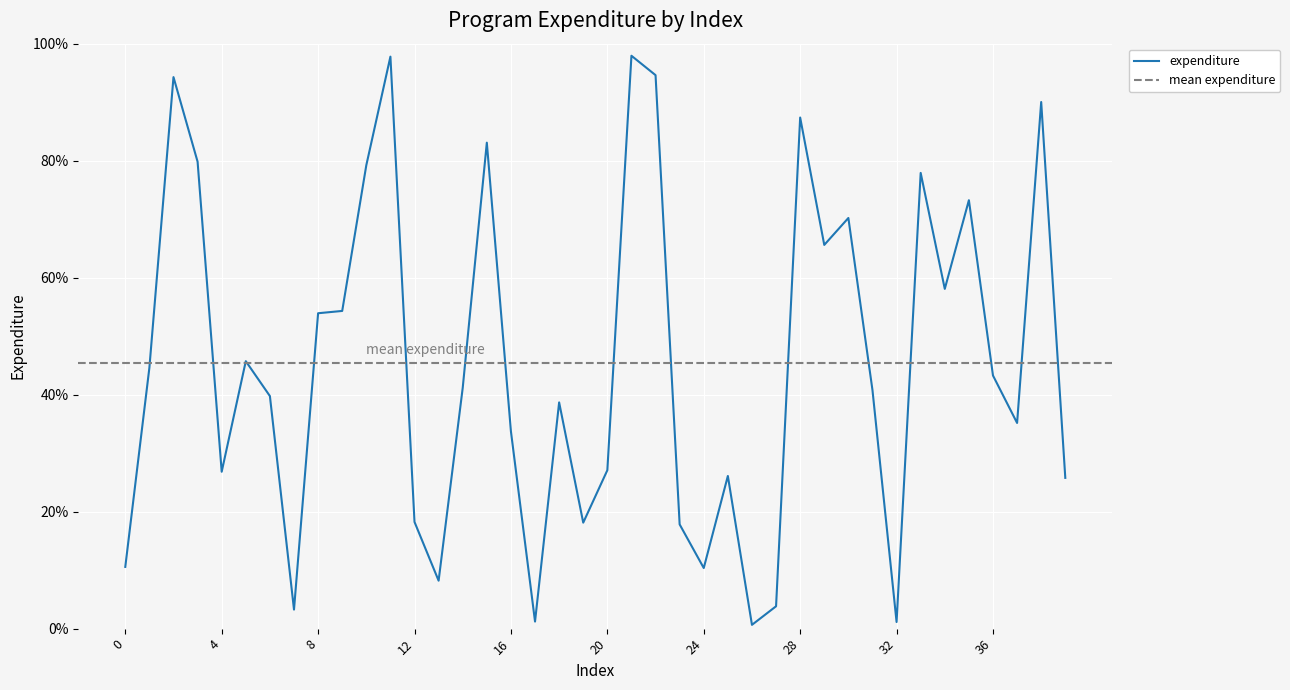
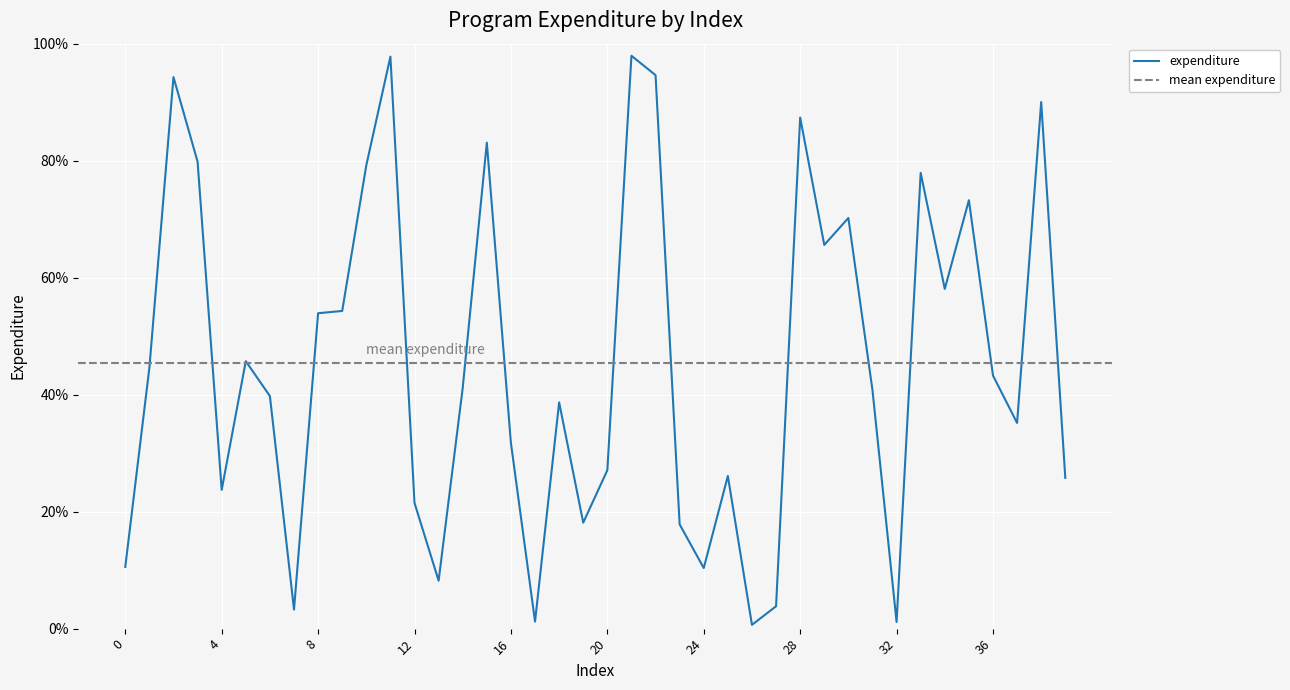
  {
    "0": "11%",
-   "4": "27%",
+   "4": "24%",
    "8": "54%",
-   "12": "18%",
-   "16": "34%",
+   "12": "21%",
+   "16": "32%",
    "20": "27%",
    "24": "10%",
    "28": "87%",
    "32": "1%",
    "36": "43%"
  }
